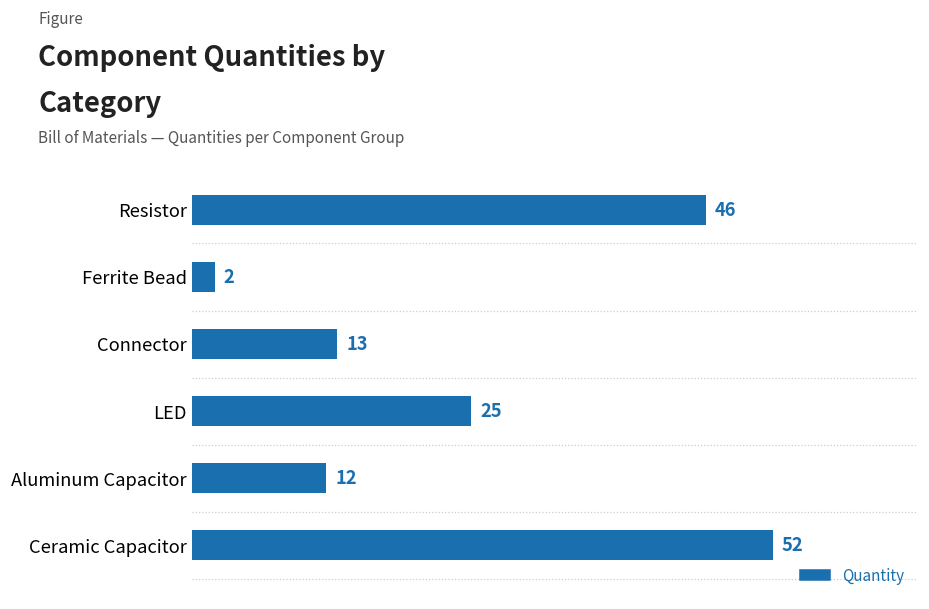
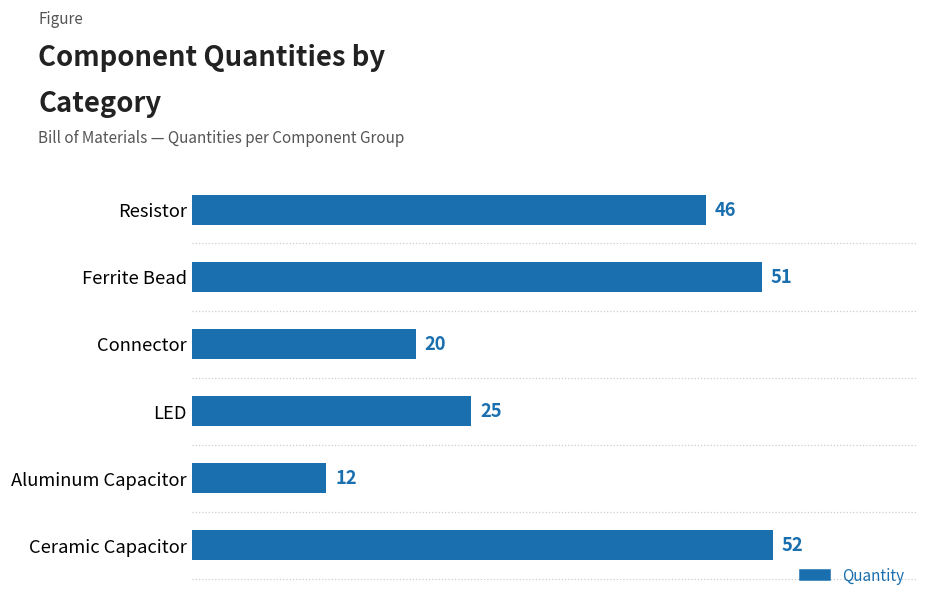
  {
    "Resistor": 46,
-   "Ferrite Bead": 2,
-   "Connector": 13,
+   "Ferrite Bead": 51,
+   "Connector": 20,
    "LED": 25,
    "Aluminum Capacitor": 12,
    "Ceramic Capacitor": 52
  }
